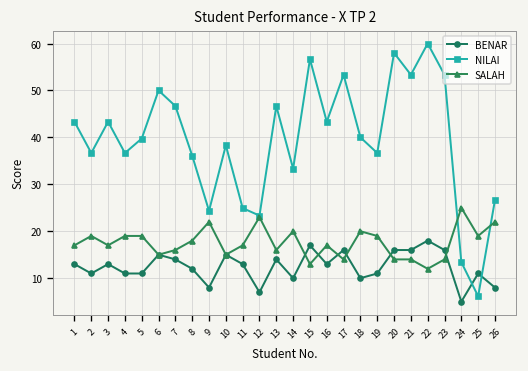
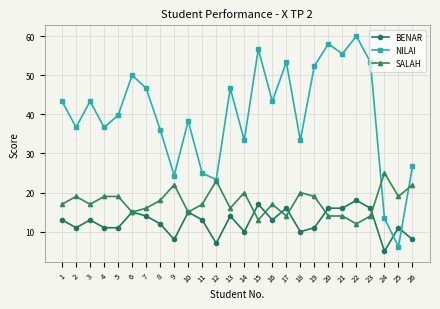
  {
    "NILAI": {
      "1": 43,
      "2": 37,
      "3": 43,
      "4": 37,
      "5": 40,
      "6": 50,
      "7": 47,
      "8": 36,
      "9": 24,
      "10": 38,
      "11": 25,
      "13": 47,
      "14": 33,
      "15": 57,
      "16": 43,
      "17": 53,
-     "18": 40,
-     "19": 37,
+     "18": 33,
+     "19": 52,
      "20": 58,
-     "21": 53,
+     "21": 55,
      "22": 60,
      "24": 13,
      "25": 6,
      "26": 27
    }
  }
